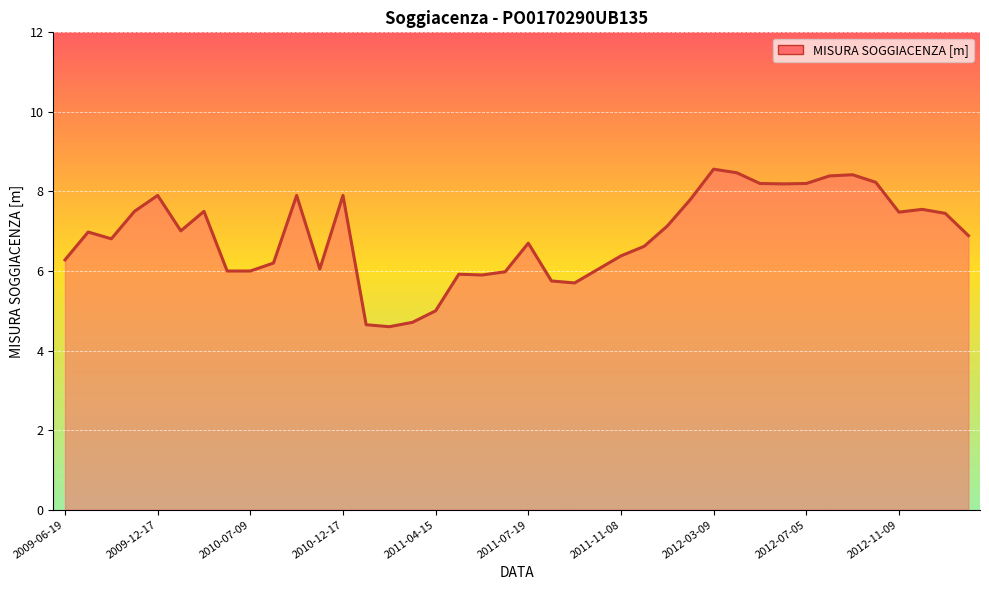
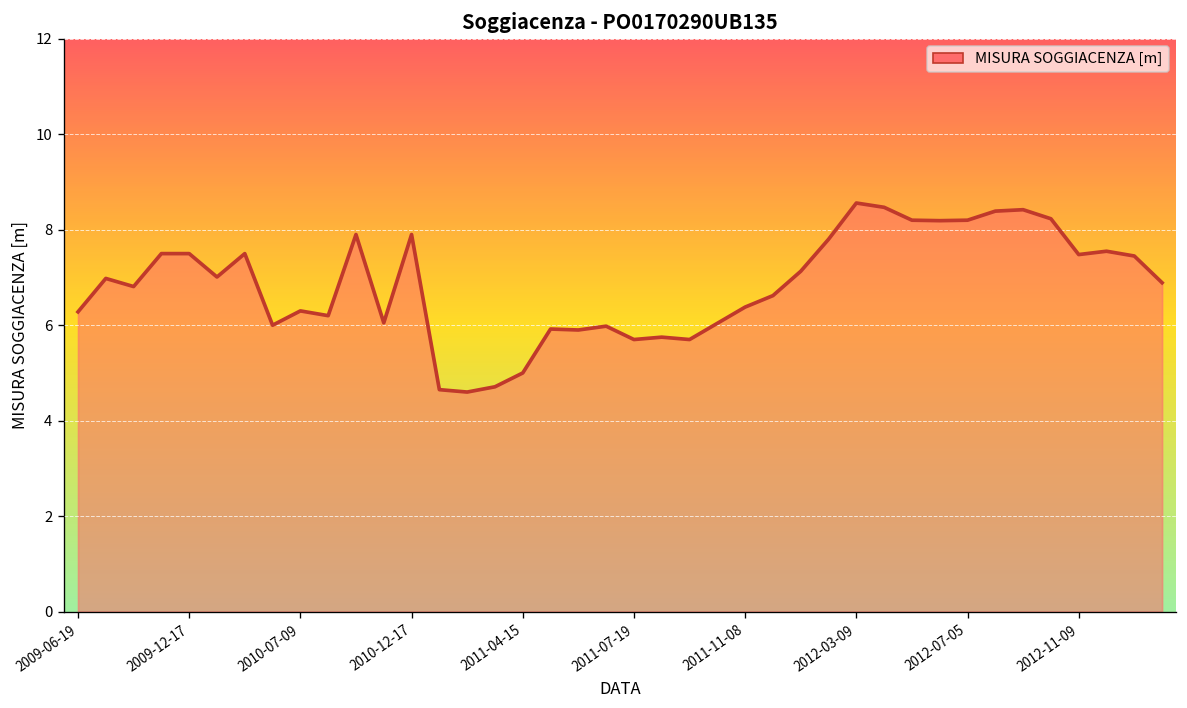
  {
    "2009-06-19": 6.3,
-   "2009-12-17": 7.9,
-   "2010-07-09": 6.0,
+   "2009-12-17": 7.5,
+   "2010-07-09": 6.3,
    "2010-12-17": 7.9,
    "2011-04-15": 5.0,
-   "2011-07-19": 6.7,
+   "2011-07-19": 5.7,
    "2011-11-08": 6.4,
    "2012-03-09": 8.6,
    "2012-07-05": 8.2,
    "2012-11-09": 7.5
  }
